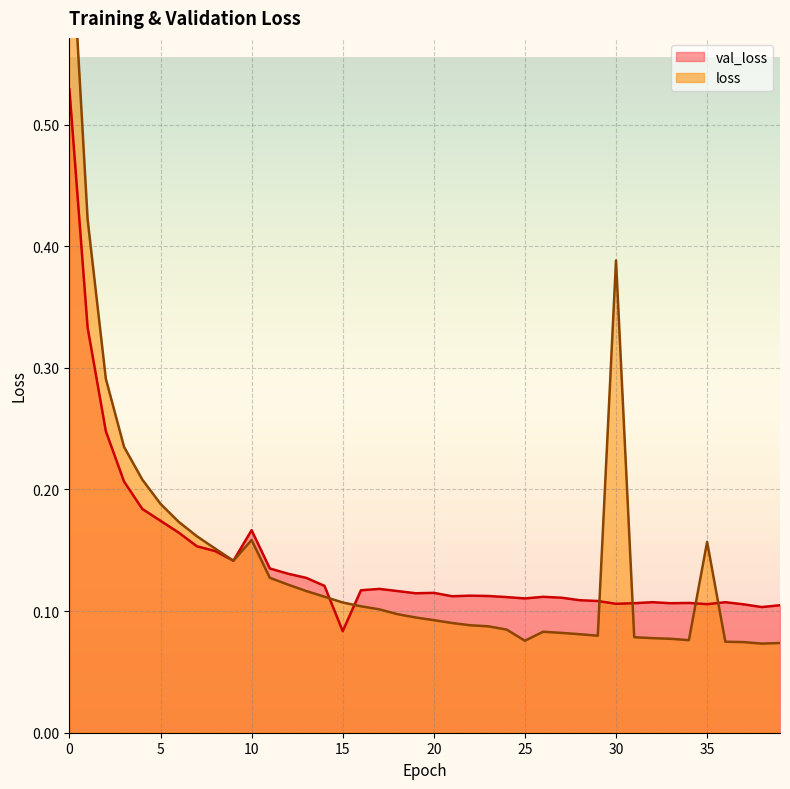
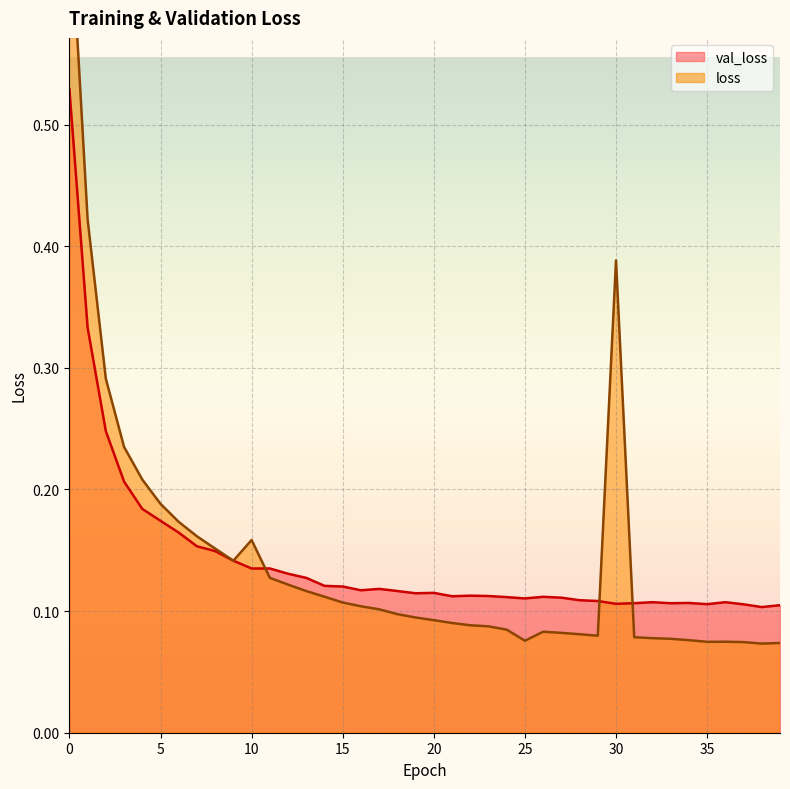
  {
    "val_loss": {
      "0": 0.529,
      "5": 0.174,
-     "10": 0.167,
-     "15": 0.083,
+     "10": 0.135,
+     "15": 0.120,
      "20": 0.115,
      "25": 0.110,
      "30": 0.106,
      "35": 0.106
    },
    "loss": {
      "5": 0.188,
      "10": 0.158,
      "15": 0.107,
      "20": 0.093,
      "25": 0.076,
      "30": 0.388,
-     "35": 0.157
+     "35": 0.075
    }
  }
